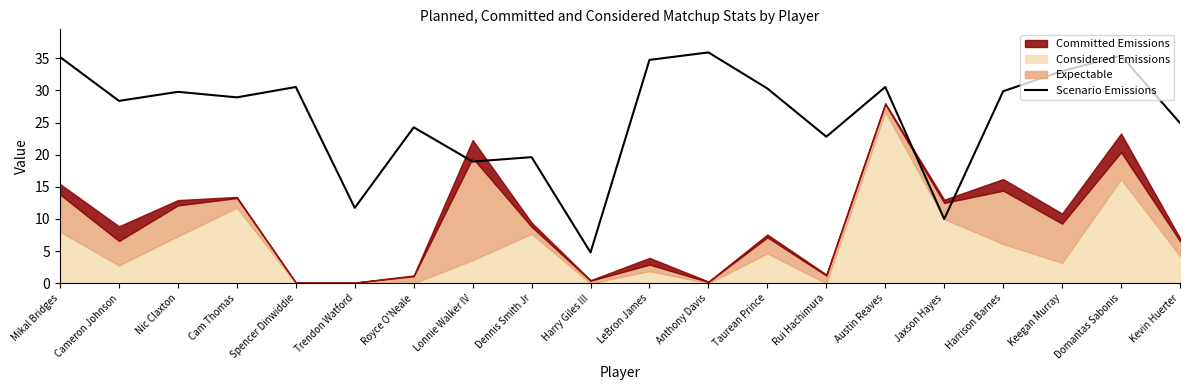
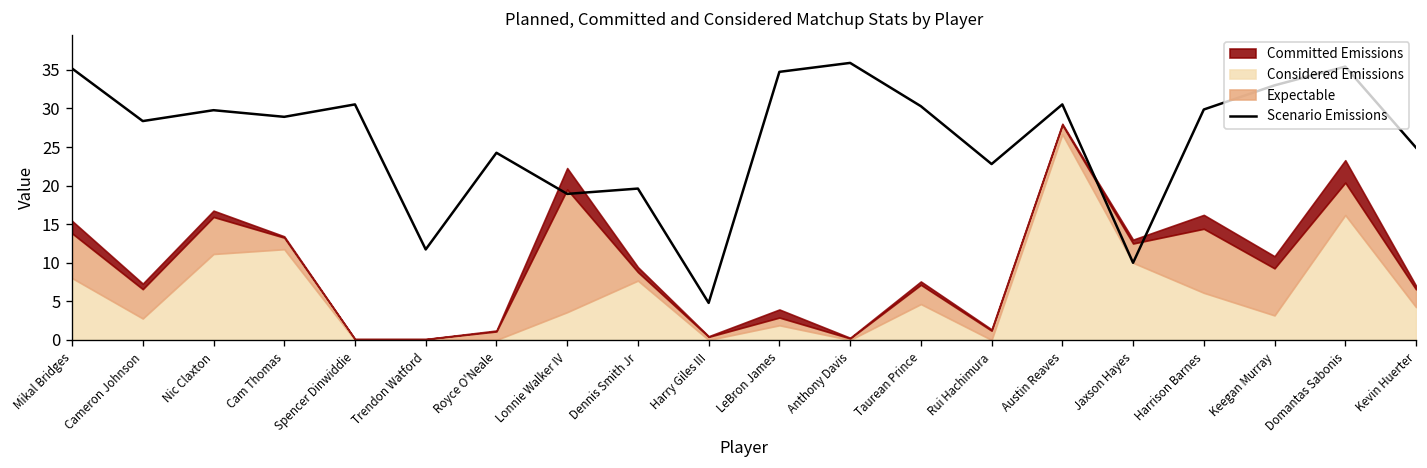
  {
    "Scenario Emissions": {
      "Mikal Bridges": 35,
      "Cameron Johnson": 28,
      "Nic Claxton": 30,
      "Cam Thomas": 29,
      "Spencer Dinwiddie": 31,
      "Trendon Watford": 12,
      "Royce O'Neale": 24,
      "Lonnie Walker IV": 19,
      "Dennis Smith Jr": 20,
      "Harry Giles III": 5,
      "LeBron James": 35,
      "Anthony Davis": 36,
      "Taurean Prince": 30,
      "Rui Hachimura": 23,
      "Austin Reaves": 31,
      "Harrison Barnes": 30,
      "Kevin Huerter": 25
    },
    "Considered Emissions": {
      "Mikal Bridges": 8,
      "Cameron Johnson": 3,
-     "Nic Claxton": 7,
+     "Nic Claxton": 11,
      "Cam Thomas": 12,
      "Royce O'Neale": 0,
      "Lonnie Walker IV": 4,
      "Dennis Smith Jr": 8,
      "Harry Giles III": 0,
      "LeBron James": 2,
      "Taurean Prince": 5,
      "Rui Hachimura": 0,
      "Austin Reaves": 27,
      "Harrison Barnes": 6,
      "Keegan Murray": 3,
      "Domantas Sabonis": 16,
      "Kevin Huerter": 4
    },
    "Expectable": {
      "Mikal Bridges": 6,
      "Cameron Johnson": 4,
      "Nic Claxton": 5,
      "Lonnie Walker IV": 16,
      "Dennis Smith Jr": 1,
      "LeBron James": 1,
      "Taurean Prince": 3,
      "Jaxson Hayes": 3,
      "Harrison Barnes": 8,
      "Keegan Murray": 6,
      "Domantas Sabonis": 4,
      "Kevin Huerter": 2
    },
    "Committed Emissions": {
      "Mikal Bridges": 2,
-     "Cameron Johnson": 2,
+     "Cameron Johnson": 1,
      "Nic Claxton": 1,
      "Lonnie Walker IV": 3,
      "Dennis Smith Jr": 1,
      "LeBron James": 1,
      "Taurean Prince": 0,
      "Jaxson Hayes": 1,
      "Harrison Barnes": 2,
      "Keegan Murray": 2,
      "Domantas Sabonis": 3,
      "Kevin Huerter": 0
    }
  }
